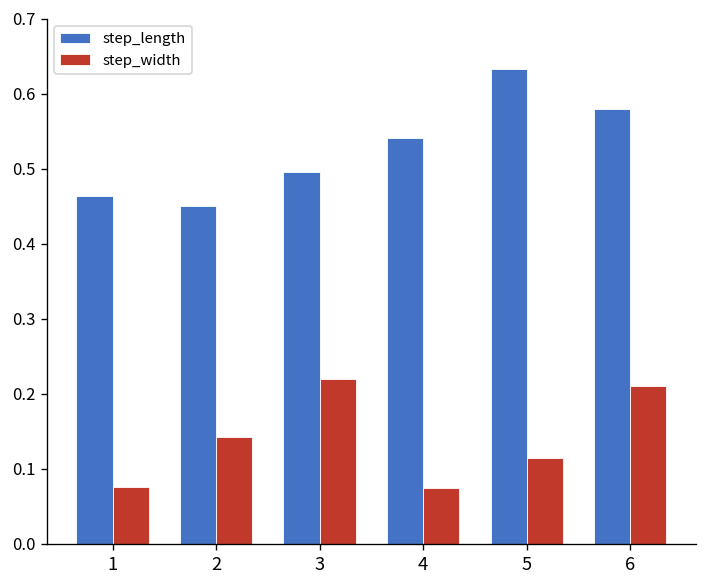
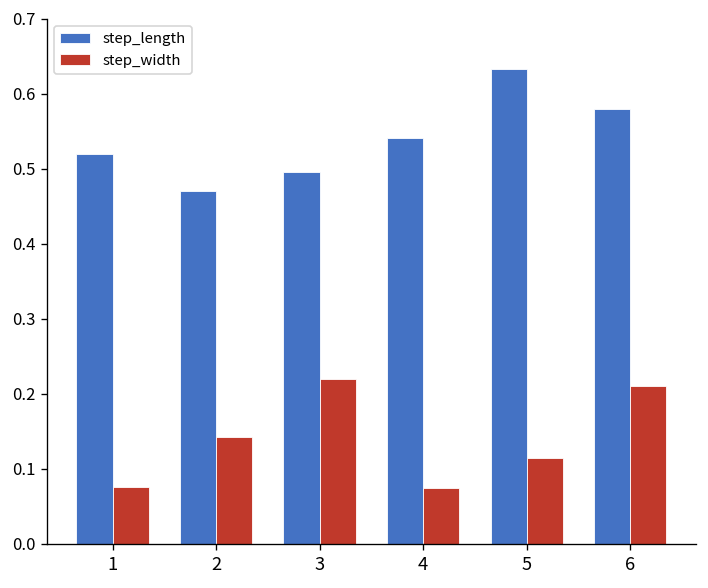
  {
    "step_length": {
-     "1": 0.46,
-     "2": 0.45,
+     "1": 0.52,
+     "2": 0.47,
      "3": 0.50,
      "4": 0.54,
      "5": 0.63,
      "6": 0.58
    },
    "step_width": {
      "1": 0.08,
      "2": 0.14,
      "3": 0.22,
      "4": 0.07,
      "5": 0.11,
      "6": 0.21
    }
  }
